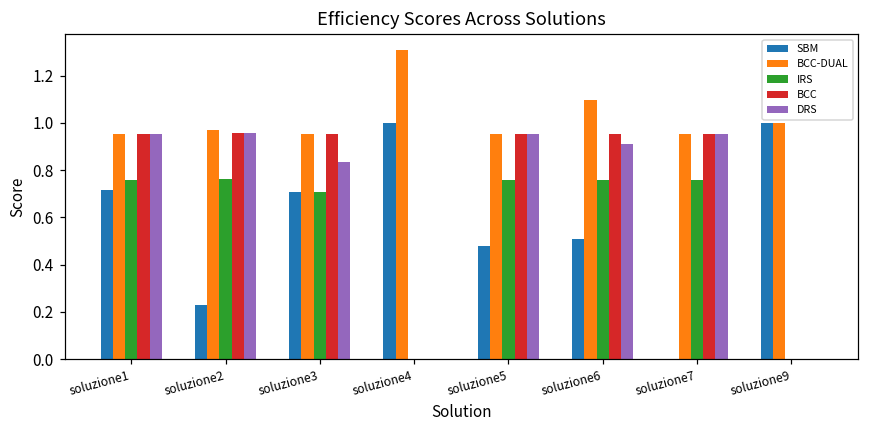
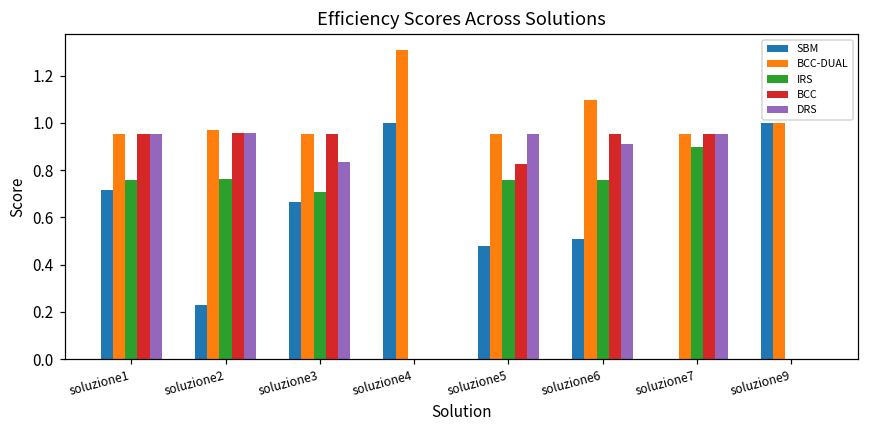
  {
    "SBM": {
      "soluzione1": 0.72,
      "soluzione2": 0.23,
-     "soluzione3": 0.71,
+     "soluzione3": 0.66,
      "soluzione4": 1.00,
      "soluzione5": 0.48,
      "soluzione6": 0.51,
      "soluzione9": 1.00
    },
    "BCC-DUAL": {
      "soluzione1": 0.96,
      "soluzione2": 0.97,
      "soluzione3": 0.96,
      "soluzione4": 1.31,
      "soluzione5": 0.96,
      "soluzione6": 1.10,
      "soluzione7": 0.96,
      "soluzione9": 1.00
    },
    "IRS": {
      "soluzione1": 0.76,
      "soluzione2": 0.76,
      "soluzione3": 0.71,
      "soluzione4": 0.00,
      "soluzione5": 0.76,
      "soluzione6": 0.76,
-     "soluzione7": 0.76,
+     "soluzione7": 0.90,
      "soluzione9": 0.00
    },
    "BCC": {
      "soluzione1": 0.96,
      "soluzione2": 0.96,
      "soluzione3": 0.96,
      "soluzione4": 0.00,
-     "soluzione5": 0.96,
+     "soluzione5": 0.83,
      "soluzione6": 0.96,
      "soluzione7": 0.96,
      "soluzione9": 0.00
    },
    "DRS": {
      "soluzione1": 0.96,
      "soluzione2": 0.96,
      "soluzione3": 0.83,
      "soluzione4": 0.00,
      "soluzione5": 0.96,
      "soluzione6": 0.91,
      "soluzione7": 0.96,
      "soluzione9": 0.00
    }
  }
